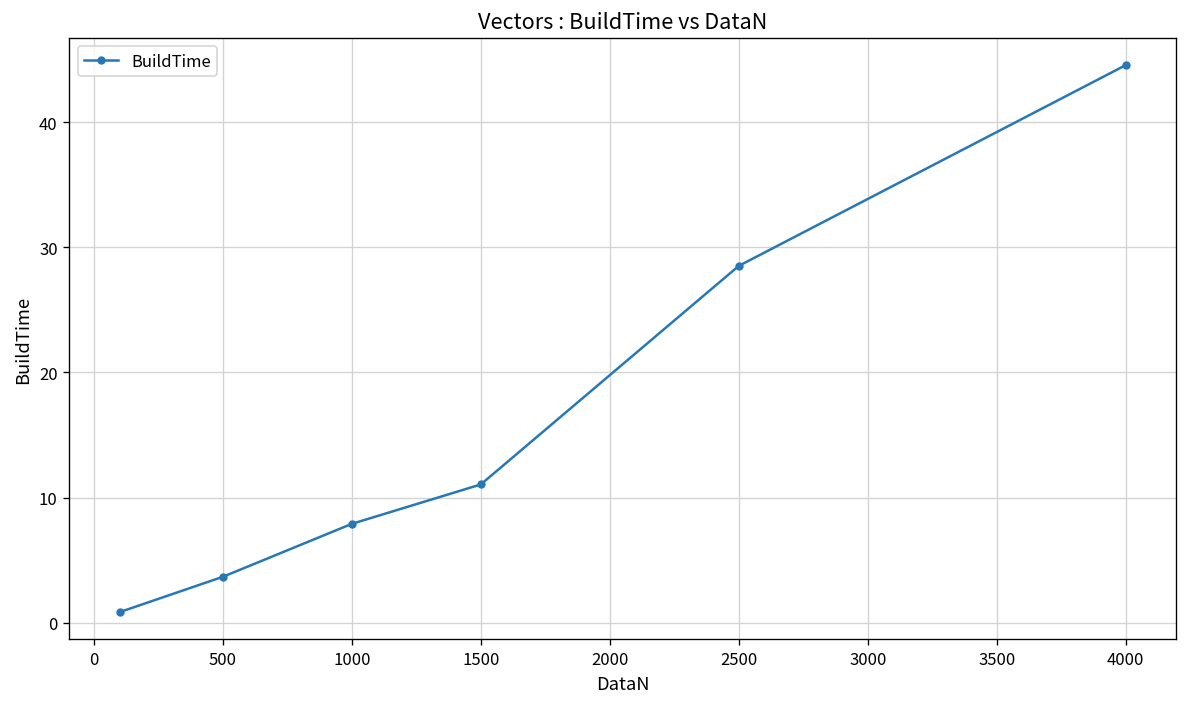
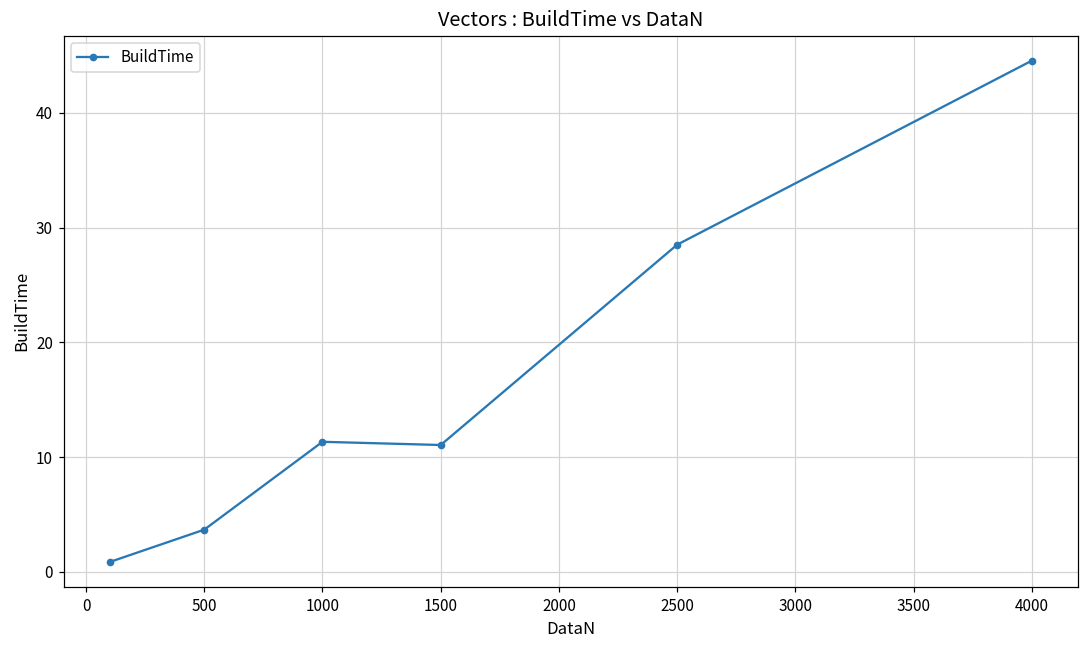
  {
    "500": 3.7,
-   "1000": 7.9,
+   "1000": 11.3,
    "1500": 11.0,
    "2500": 28.5,
    "4000": 44.6
  }
